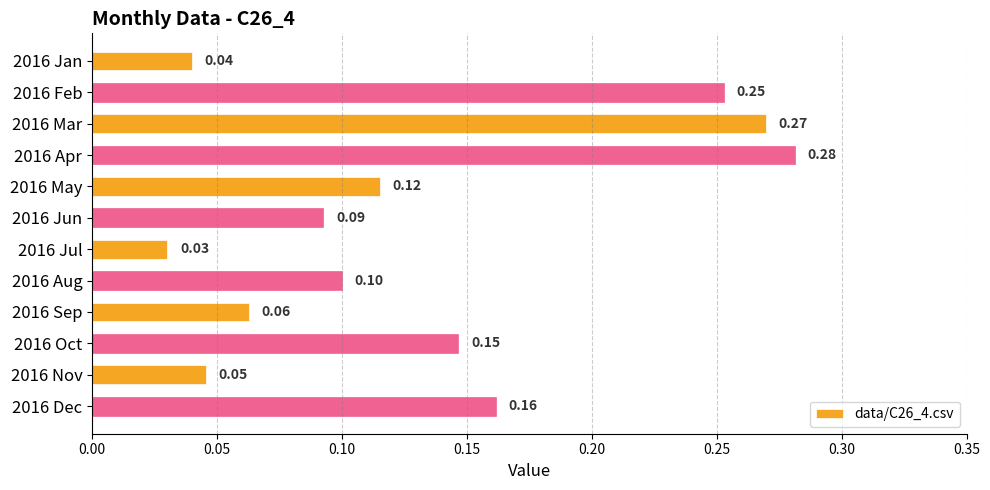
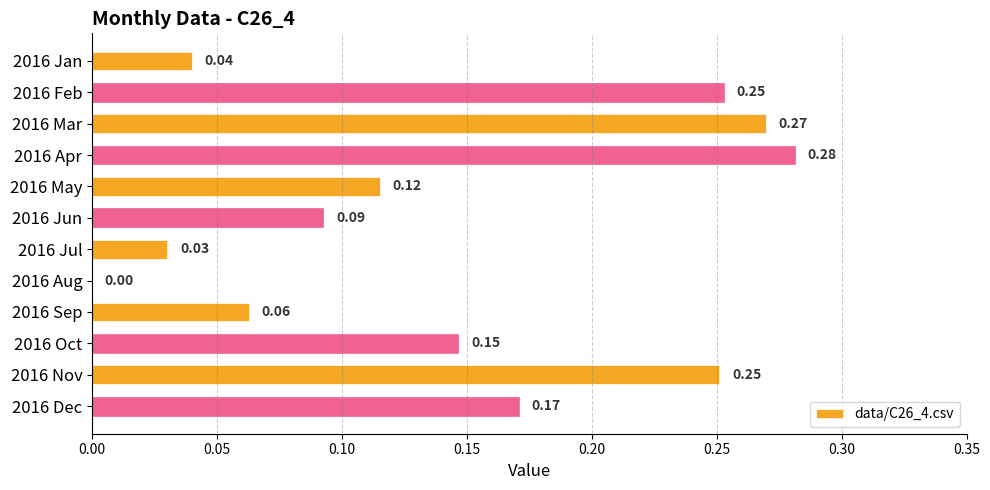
  {
    "2016 Jan": 0.04,
    "2016 Feb": 0.25,
    "2016 Mar": 0.27,
    "2016 Apr": 0.28,
    "2016 May": 0.12,
    "2016 Jun": 0.09,
    "2016 Jul": 0.03,
-   "2016 Aug": 0.10,
+   "2016 Aug": 0.00,
    "2016 Sep": 0.06,
    "2016 Oct": 0.15,
-   "2016 Nov": 0.05,
-   "2016 Dec": 0.16
+   "2016 Nov": 0.25,
+   "2016 Dec": 0.17
  }
